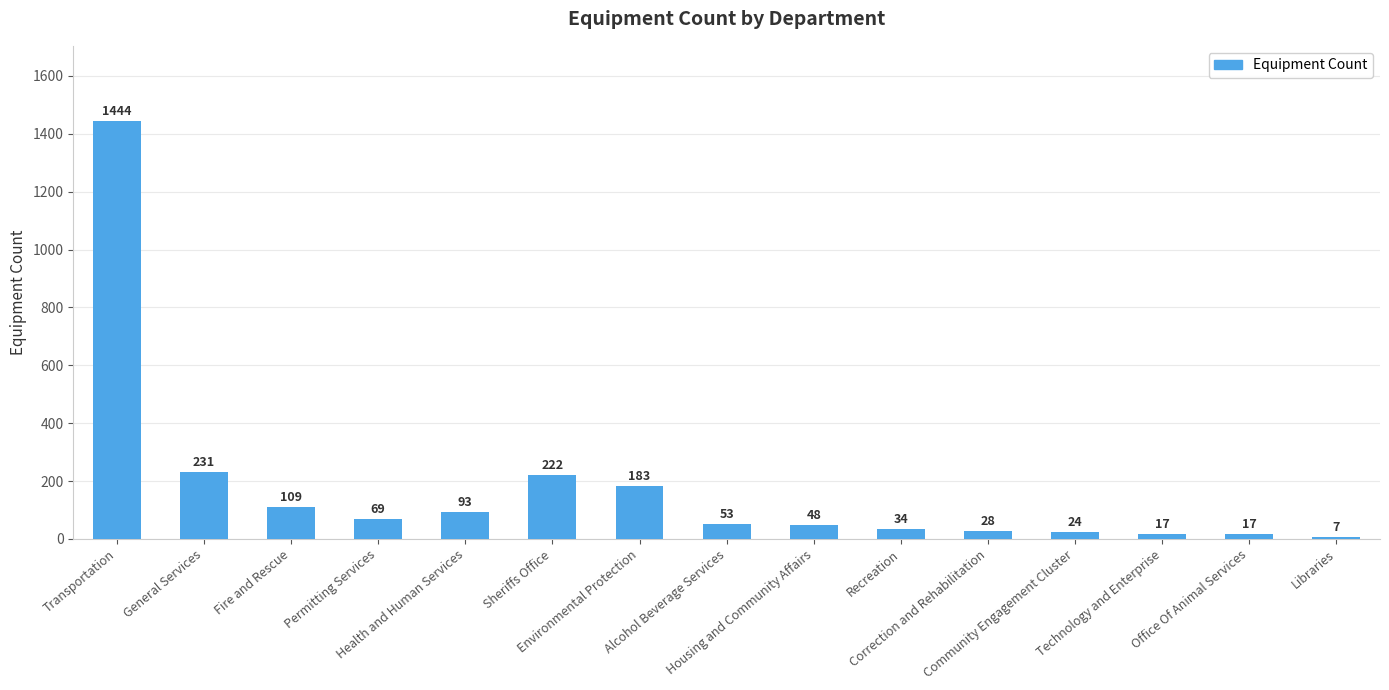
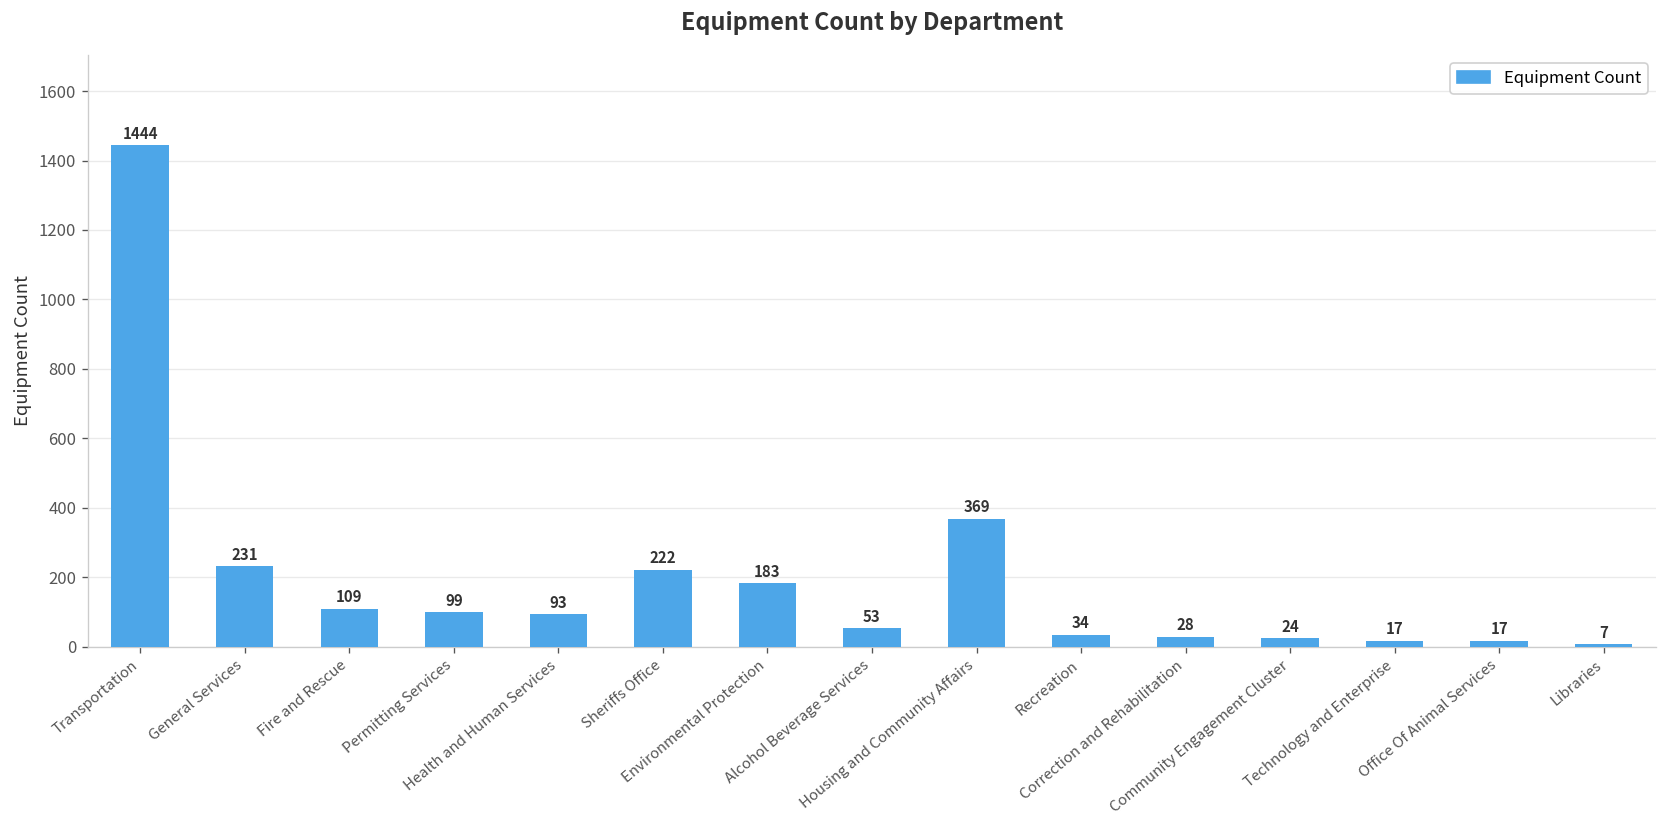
  {
    "Transportation": 1444,
    "General Services": 231,
    "Fire and Rescue": 109,
-   "Permitting Services": 69,
+   "Permitting Services": 99,
    "Health and Human Services": 93,
    "Sheriffs Office": 222,
    "Environmental Protection": 183,
    "Alcohol Beverage Services": 53,
-   "Housing and Community Affairs": 48,
+   "Housing and Community Affairs": 369,
    "Recreation": 34,
    "Correction and Rehabilitation": 28,
    "Community Engagement Cluster": 24,
    "Technology and Enterprise": 17,
    "Office Of Animal Services": 17,
    "Libraries": 7
  }
